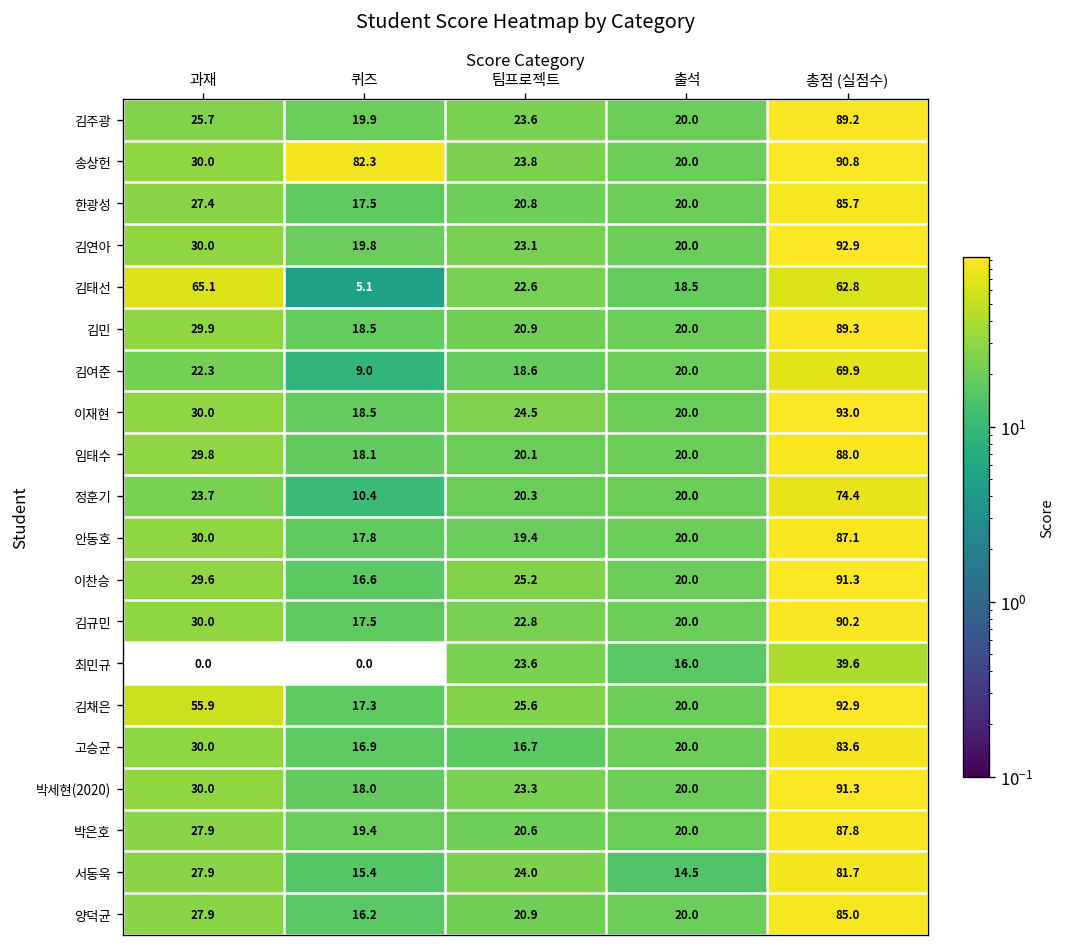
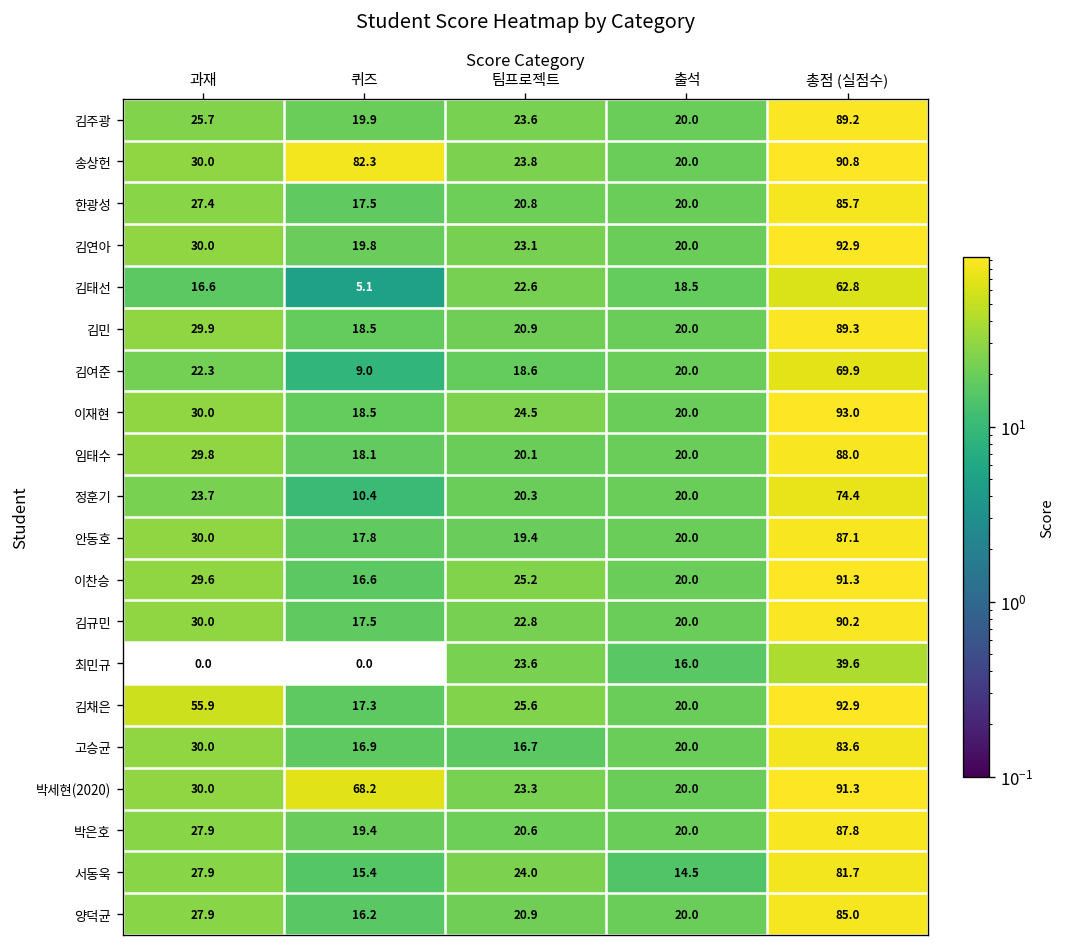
  {
    "김주광": {
      "과재": 25.7,
      "퀴즈": 19.9,
      "팀프로젝트": 23.6,
      "출석": 20.0,
      "총점 (실점수)": 89.2
    },
    "송상헌": {
      "과재": 30.0,
      "퀴즈": 82.3,
      "팀프로젝트": 23.8,
      "출석": 20.0,
      "총점 (실점수)": 90.8
    },
    "한광성": {
      "과재": 27.4,
      "퀴즈": 17.5,
      "팀프로젝트": 20.8,
      "출석": 20.0,
      "총점 (실점수)": 85.7
    },
    "김연아": {
      "과재": 30.0,
      "퀴즈": 19.8,
      "팀프로젝트": 23.1,
      "출석": 20.0,
      "총점 (실점수)": 92.9
    },
    "김태선": {
-     "과재": 65.1,
+     "과재": 16.6,
      "퀴즈": 5.1,
      "팀프로젝트": 22.6,
      "출석": 18.5,
      "총점 (실점수)": 62.8
    },
    "김민": {
      "과재": 29.9,
      "퀴즈": 18.5,
      "팀프로젝트": 20.9,
      "출석": 20.0,
      "총점 (실점수)": 89.3
    },
    "김여준": {
      "과재": 22.3,
      "퀴즈": 9.0,
      "팀프로젝트": 18.6,
      "출석": 20.0,
      "총점 (실점수)": 69.9
    },
    "이재현": {
      "과재": 30.0,
      "퀴즈": 18.5,
      "팀프로젝트": 24.5,
      "출석": 20.0,
      "총점 (실점수)": 93.0
    },
    "임태수": {
      "과재": 29.8,
      "퀴즈": 18.1,
      "팀프로젝트": 20.1,
      "출석": 20.0,
      "총점 (실점수)": 88.0
    },
    "정훈기": {
      "과재": 23.7,
      "퀴즈": 10.4,
      "팀프로젝트": 20.3,
      "출석": 20.0,
      "총점 (실점수)": 74.4
    },
    "안동호": {
      "과재": 30.0,
      "퀴즈": 17.8,
      "팀프로젝트": 19.4,
      "출석": 20.0,
      "총점 (실점수)": 87.1
    },
    "이찬승": {
      "과재": 29.6,
      "퀴즈": 16.6,
      "팀프로젝트": 25.2,
      "출석": 20.0,
      "총점 (실점수)": 91.3
    },
    "김규민": {
      "과재": 30.0,
      "퀴즈": 17.5,
      "팀프로젝트": 22.8,
      "출석": 20.0,
      "총점 (실점수)": 90.2
    },
    "최민규": {
      "과재": 0.0,
      "퀴즈": 0.0,
      "팀프로젝트": 23.6,
      "출석": 16.0,
      "총점 (실점수)": 39.6
    },
    "김채은": {
      "과재": 55.9,
      "퀴즈": 17.3,
      "팀프로젝트": 25.6,
      "출석": 20.0,
      "총점 (실점수)": 92.9
    },
    "고승균": {
      "과재": 30.0,
      "퀴즈": 16.9,
      "팀프로젝트": 16.7,
      "출석": 20.0,
      "총점 (실점수)": 83.6
    },
    "박세현(2020)": {
      "과재": 30.0,
-     "퀴즈": 18.0,
+     "퀴즈": 68.2,
      "팀프로젝트": 23.3,
      "출석": 20.0,
      "총점 (실점수)": 91.3
    },
    "박은호": {
      "과재": 27.9,
      "퀴즈": 19.4,
      "팀프로젝트": 20.6,
      "출석": 20.0,
      "총점 (실점수)": 87.8
    },
    "서동욱": {
      "과재": 27.9,
      "퀴즈": 15.4,
      "팀프로젝트": 24.0,
      "출석": 14.5,
      "총점 (실점수)": 81.7
    },
    "양덕균": {
      "과재": 27.9,
      "퀴즈": 16.2,
      "팀프로젝트": 20.9,
      "출석": 20.0,
      "총점 (실점수)": 85.0
    }
  }
